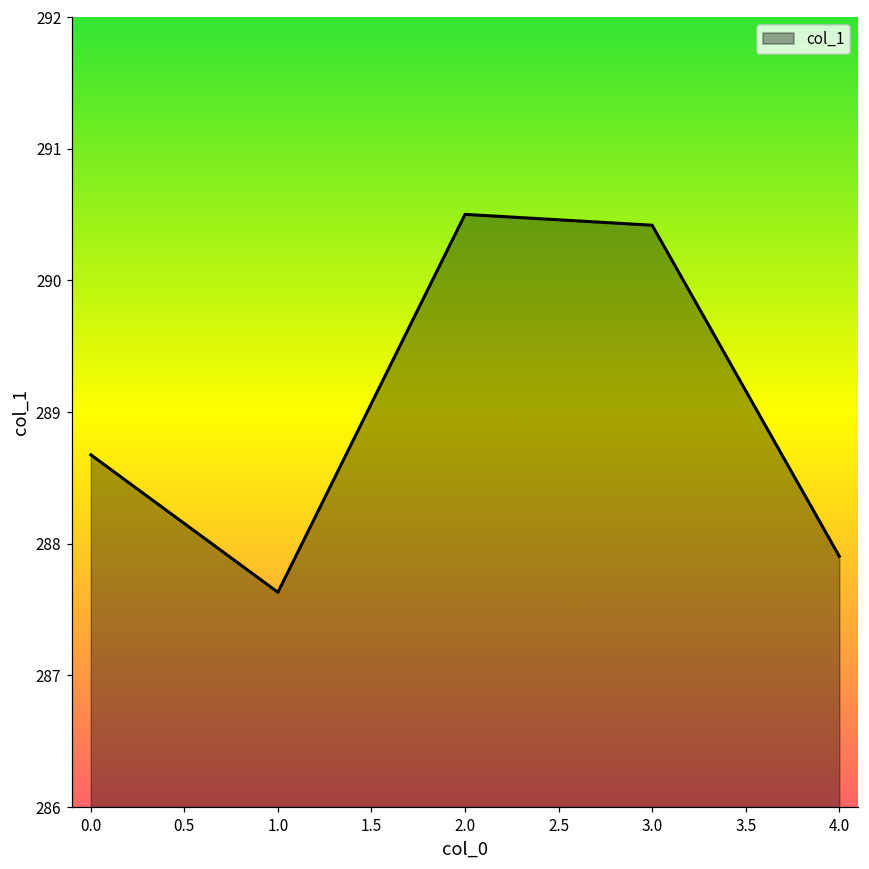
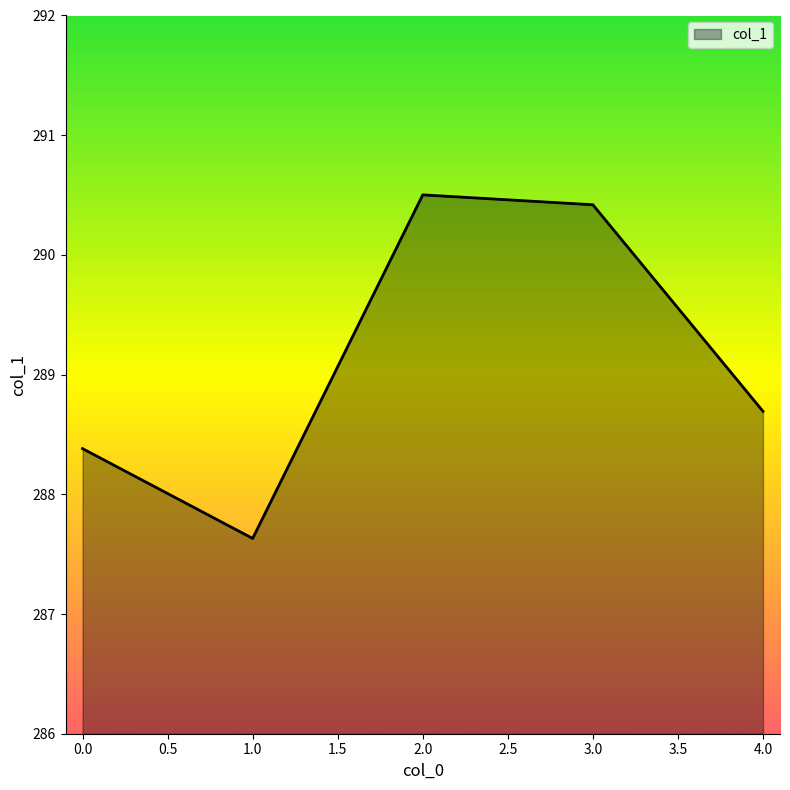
  {
-   "0.0": 288.68,
+   "0.0": 288.38,
    "1.0": 287.63,
    "2.0": 290.50,
    "3.0": 290.42,
-   "4.0": 287.90
+   "4.0": 288.69
  }
